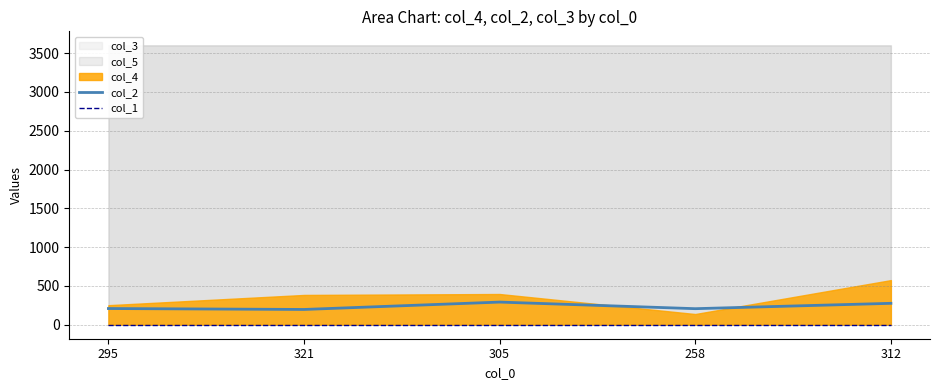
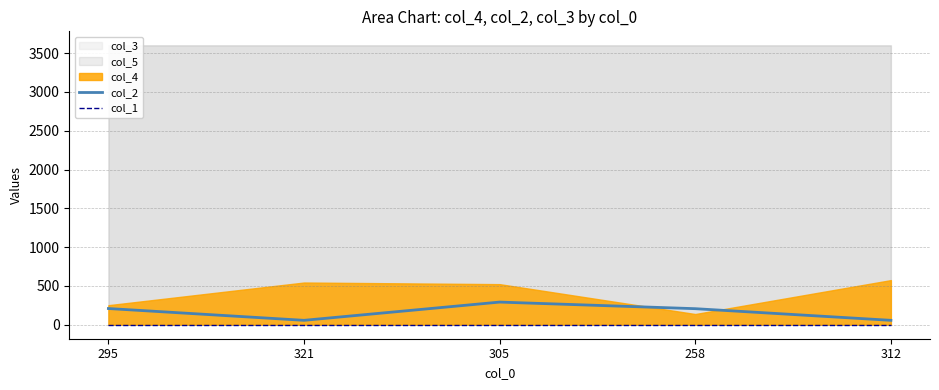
  {
    "col_2": {
      "295": 200,
-     "321": 200,
+     "321": 100,
      "305": 300,
      "258": 200,
-     "312": 300
+     "312": 100
    },
    "col_5": {
      "321": 3600,
      "305": 3600,
      "258": 3600,
      "312": 3600
    },
    "col_1": {
      "295": 0,
      "321": 0,
      "305": 0,
      "258": 0,
      "312": 0
    },
    "col_4": {
      "295": 300,
-     "321": 400,
-     "305": 400,
+     "321": 500,
+     "305": 500,
      "258": 100,
      "312": 600
    }
  }
